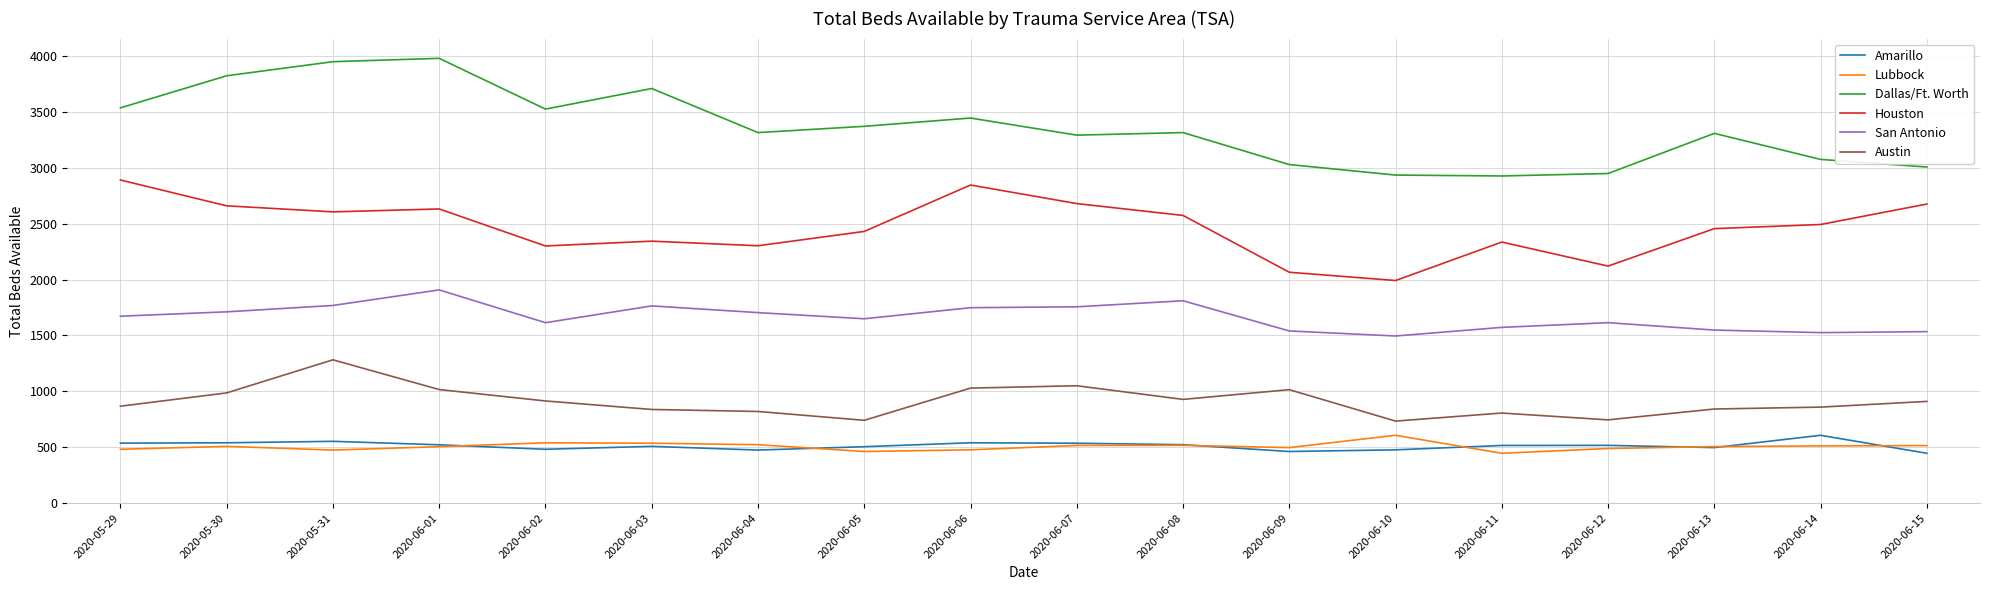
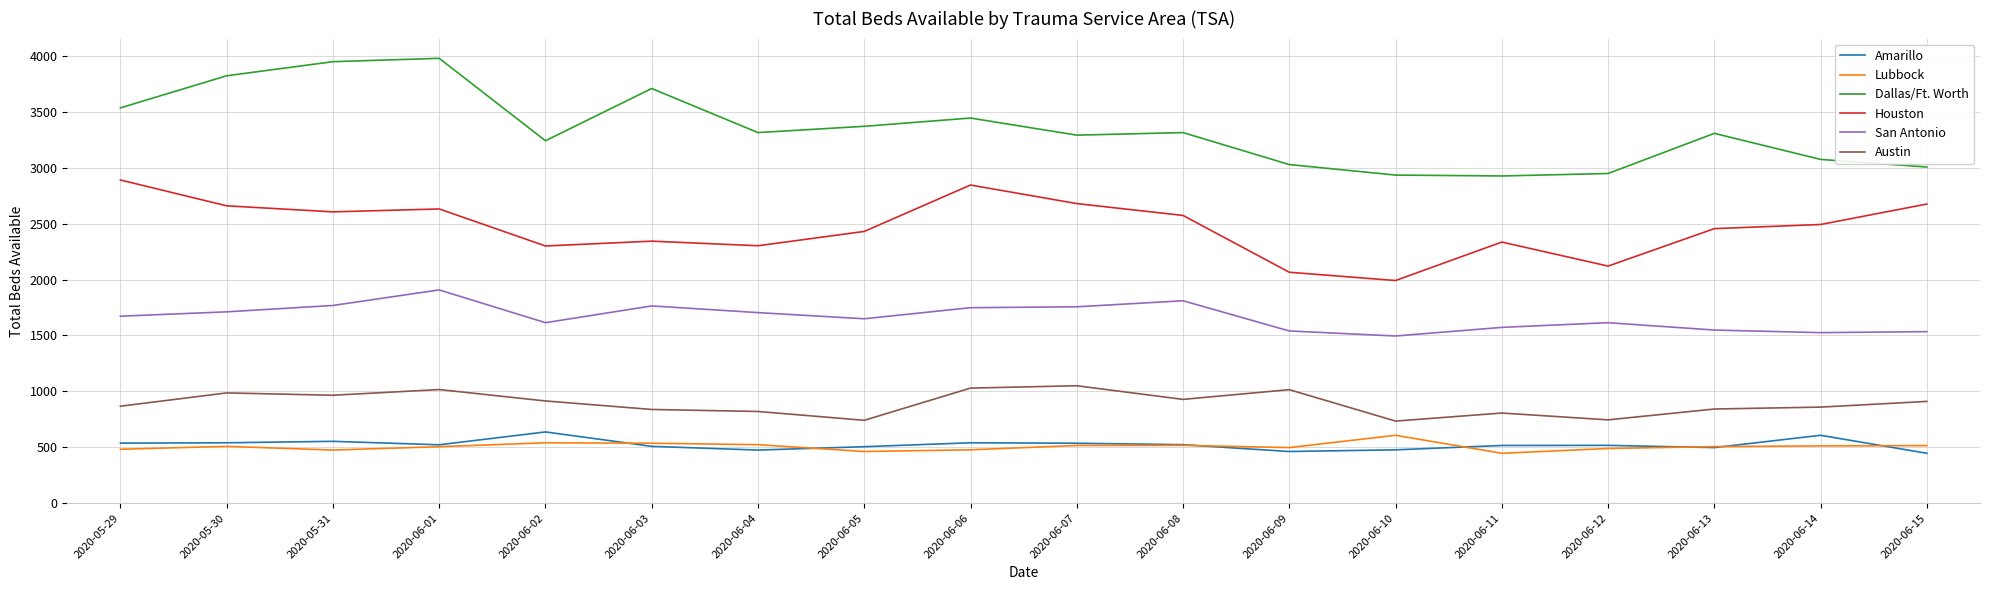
  {
    "Amarillo": {
      "2020-05-29": 540,
      "2020-05-30": 540,
      "2020-05-31": 550,
-     "2020-06-02": 480,
+     "2020-06-02": 640,
      "2020-06-03": 510,
      "2020-06-04": 480,
      "2020-06-05": 510,
      "2020-06-06": 540,
      "2020-06-09": 460,
      "2020-06-10": 480,
      "2020-06-11": 520,
      "2020-06-12": 520,
      "2020-06-14": 610,
      "2020-06-15": 450
    },
    "Lubbock": {
      "2020-05-29": 480,
      "2020-05-30": 510,
      "2020-05-31": 480,
      "2020-06-02": 540,
      "2020-06-03": 540,
      "2020-06-04": 520,
      "2020-06-05": 460,
      "2020-06-06": 480,
      "2020-06-09": 500,
      "2020-06-10": 610,
      "2020-06-11": 450,
      "2020-06-12": 490,
      "2020-06-14": 510,
      "2020-06-15": 520
    },
    "Dallas/Ft. Worth": {
      "2020-05-29": 3540,
      "2020-05-30": 3820,
      "2020-05-31": 3950,
      "2020-06-01": 3980,
-     "2020-06-02": 3520,
+     "2020-06-02": 3240,
      "2020-06-03": 3710,
      "2020-06-04": 3310,
      "2020-06-05": 3370,
      "2020-06-06": 3440,
      "2020-06-07": 3290,
      "2020-06-08": 3310,
      "2020-06-09": 3030,
      "2020-06-10": 2930,
      "2020-06-11": 2930,
      "2020-06-12": 2950,
      "2020-06-13": 3310,
      "2020-06-14": 3070,
      "2020-06-15": 3010
    },
    "Houston": {
      "2020-05-29": 2890,
      "2020-05-30": 2660,
      "2020-05-31": 2610,
      "2020-06-01": 2630,
      "2020-06-02": 2300,
      "2020-06-03": 2340,
      "2020-06-04": 2300,
      "2020-06-05": 2430,
      "2020-06-06": 2850,
      "2020-06-07": 2680,
      "2020-06-08": 2570,
      "2020-06-09": 2070,
      "2020-06-10": 1990,
      "2020-06-11": 2340,
      "2020-06-12": 2120,
      "2020-06-13": 2460,
      "2020-06-14": 2490,
      "2020-06-15": 2680
    },
    "San Antonio": {
      "2020-05-29": 1670,
      "2020-05-30": 1710,
      "2020-05-31": 1770,
      "2020-06-01": 1910,
      "2020-06-02": 1610,
      "2020-06-03": 1760,
      "2020-06-04": 1700,
      "2020-06-05": 1650,
      "2020-06-06": 1750,
      "2020-06-07": 1760,
      "2020-06-08": 1810,
      "2020-06-09": 1540,
      "2020-06-10": 1500,
      "2020-06-11": 1570,
      "2020-06-12": 1610,
      "2020-06-13": 1550,
      "2020-06-14": 1530,
      "2020-06-15": 1530
    },
    "Austin": {
      "2020-05-29": 870,
      "2020-05-30": 990,
-     "2020-05-31": 1280,
+     "2020-05-31": 970,
      "2020-06-01": 1020,
      "2020-06-02": 910,
      "2020-06-03": 840,
      "2020-06-04": 820,
      "2020-06-05": 740,
      "2020-06-06": 1030,
      "2020-06-07": 1050,
      "2020-06-08": 930,
      "2020-06-09": 1020,
      "2020-06-10": 730,
      "2020-06-11": 810,
      "2020-06-12": 750,
      "2020-06-13": 840,
      "2020-06-14": 860,
      "2020-06-15": 910
    }
  }
